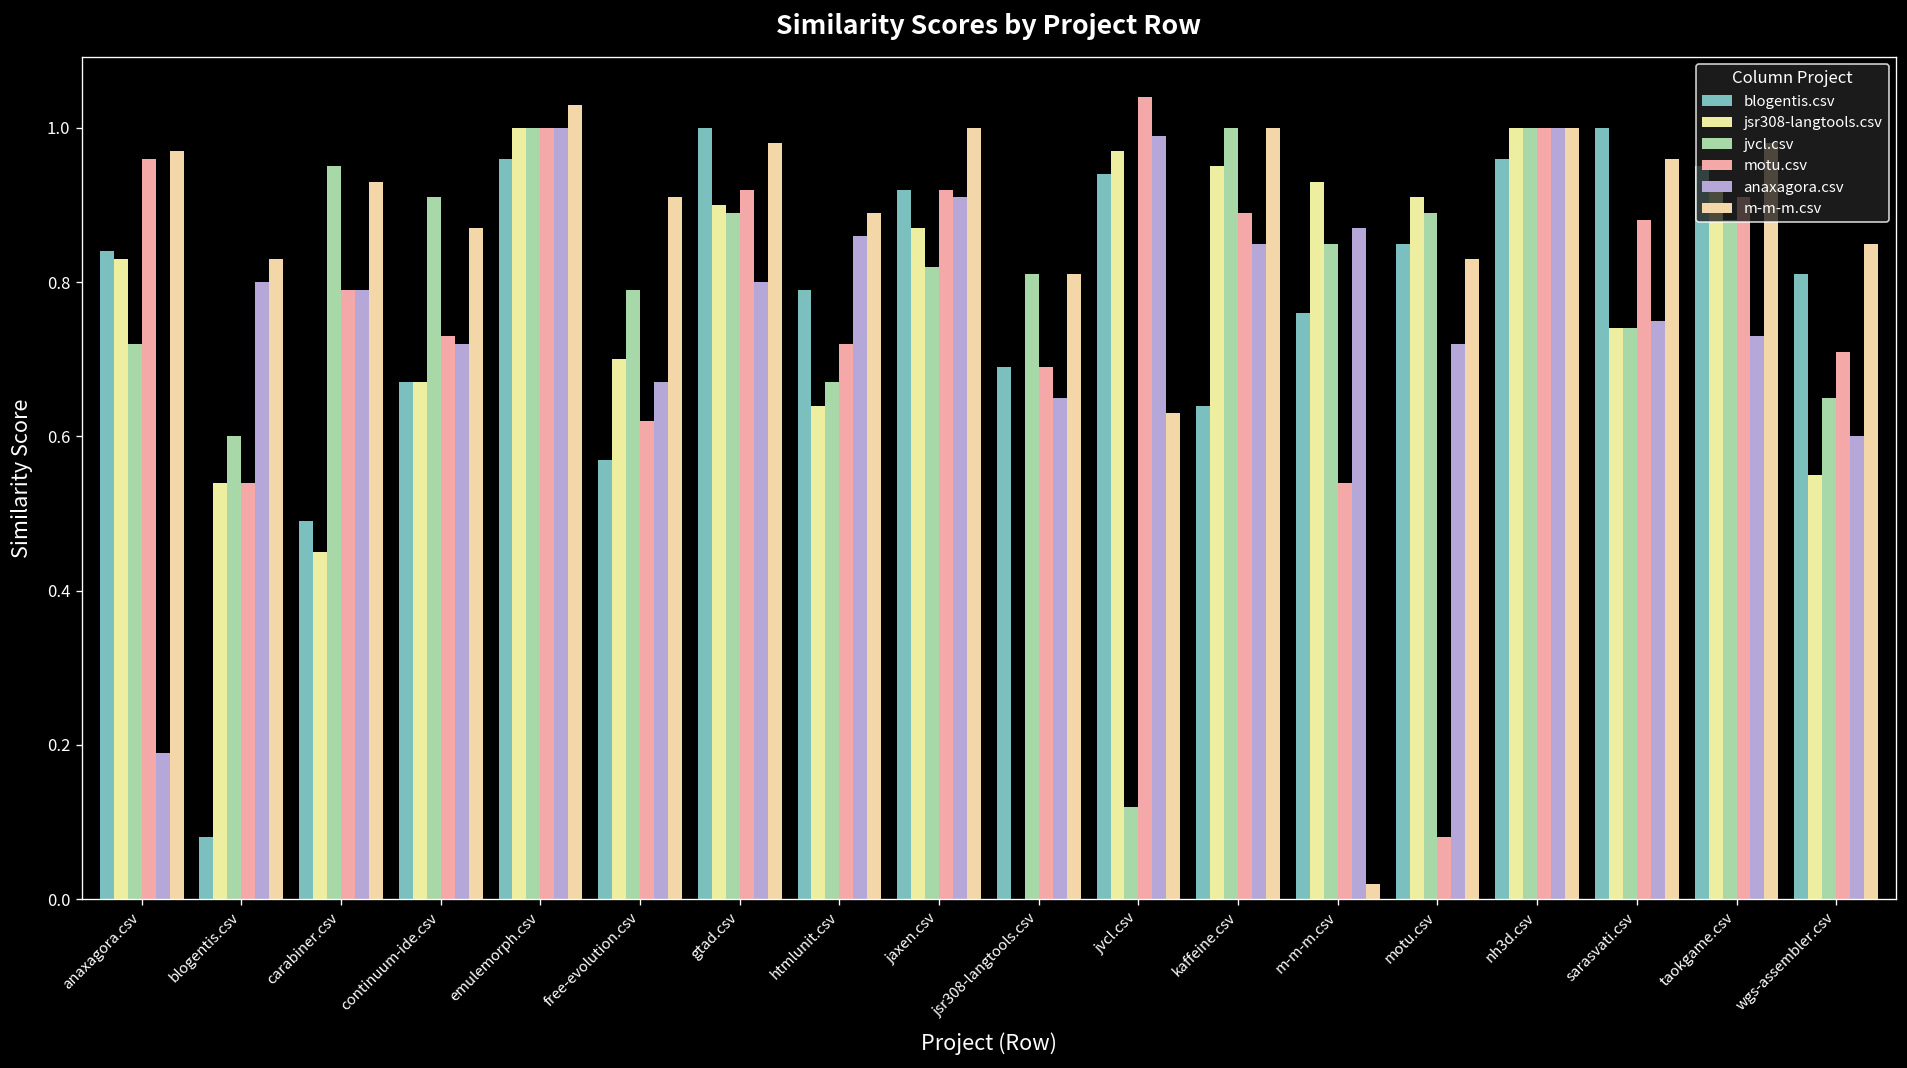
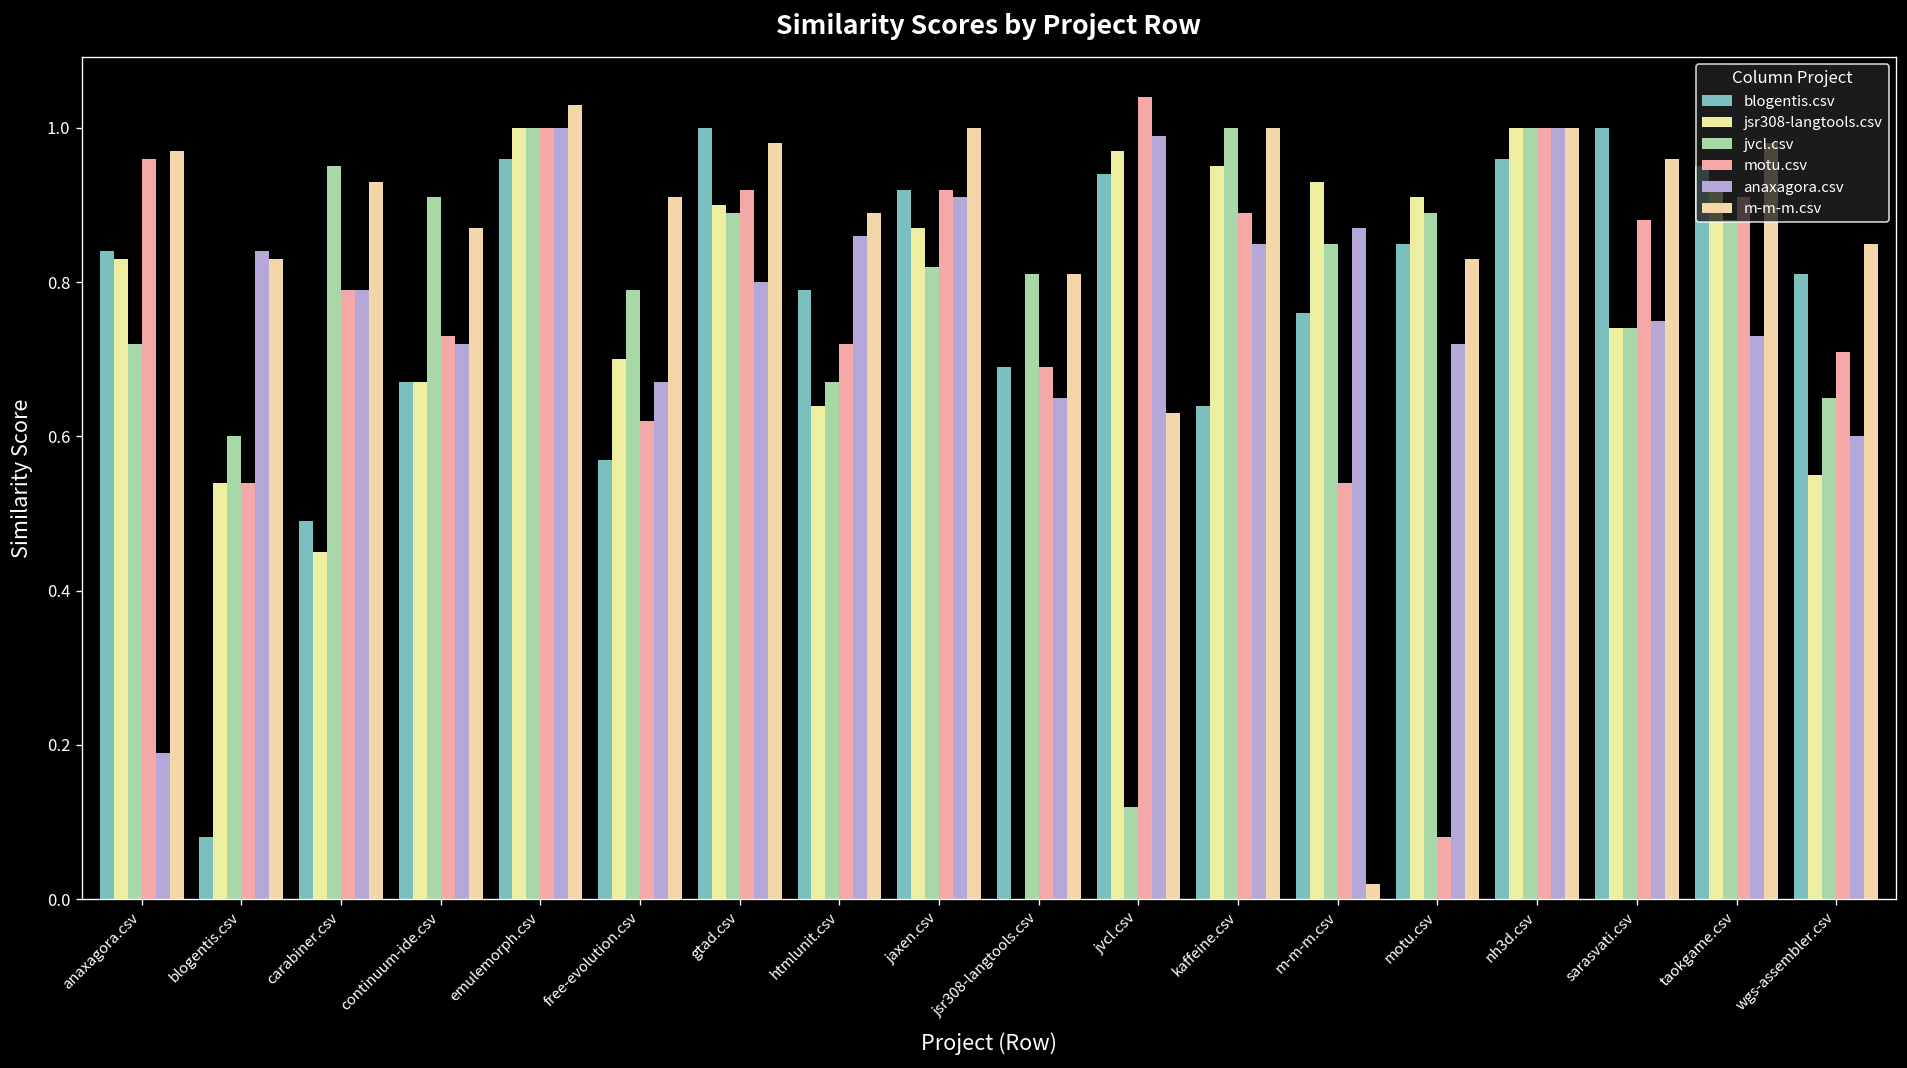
  {
    "anaxagora.csv": {
      "anaxagora.csv": 0.19,
-     "blogentis.csv": 0.80,
+     "blogentis.csv": 0.84,
      "carabiner.csv": 0.79,
      "continuum-ide.csv": 0.72,
      "emulemorph.csv": 1.00,
      "free-evolution.csv": 0.67,
      "gtad.csv": 0.80,
      "htmlunit.csv": 0.86,
      "jaxen.csv": 0.91,
      "jsr308-langtools.csv": 0.65,
      "jvcl.csv": 0.99,
      "kaffeine.csv": 0.85,
      "m-m-m.csv": 0.87,
      "motu.csv": 0.72,
      "nh3d.csv": 1.00,
      "sarasvati.csv": 0.75,
      "taokgame.csv": 0.73,
      "wgs-assembler.csv": 0.60
    }
  }
